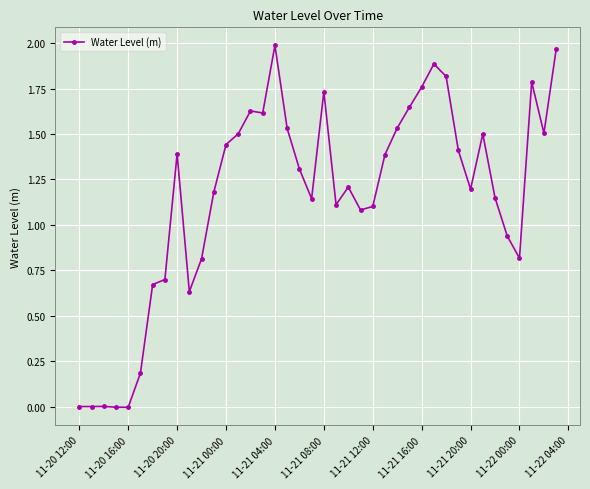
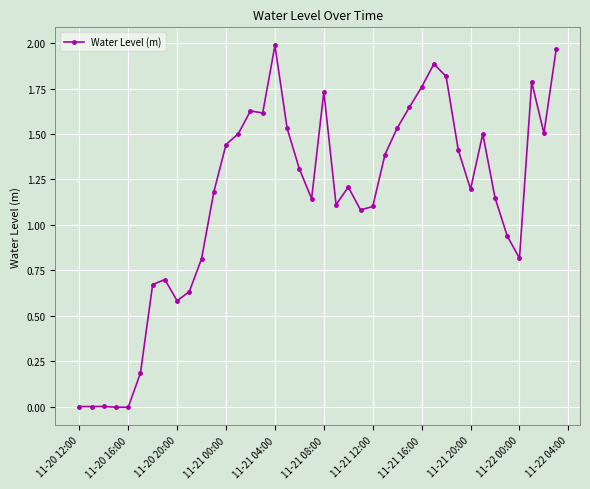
  {
    "11-20 12:00": 0.00,
    "11-20 16:00": 0.00,
-   "11-20 20:00": 1.39,
+   "11-20 20:00": 0.58,
    "11-21 00:00": 1.44,
    "11-21 04:00": 1.99,
    "11-21 08:00": 1.73,
    "11-21 12:00": 1.10,
    "11-21 16:00": 1.76,
    "11-21 20:00": 1.20,
    "11-22 00:00": 0.82
  }
